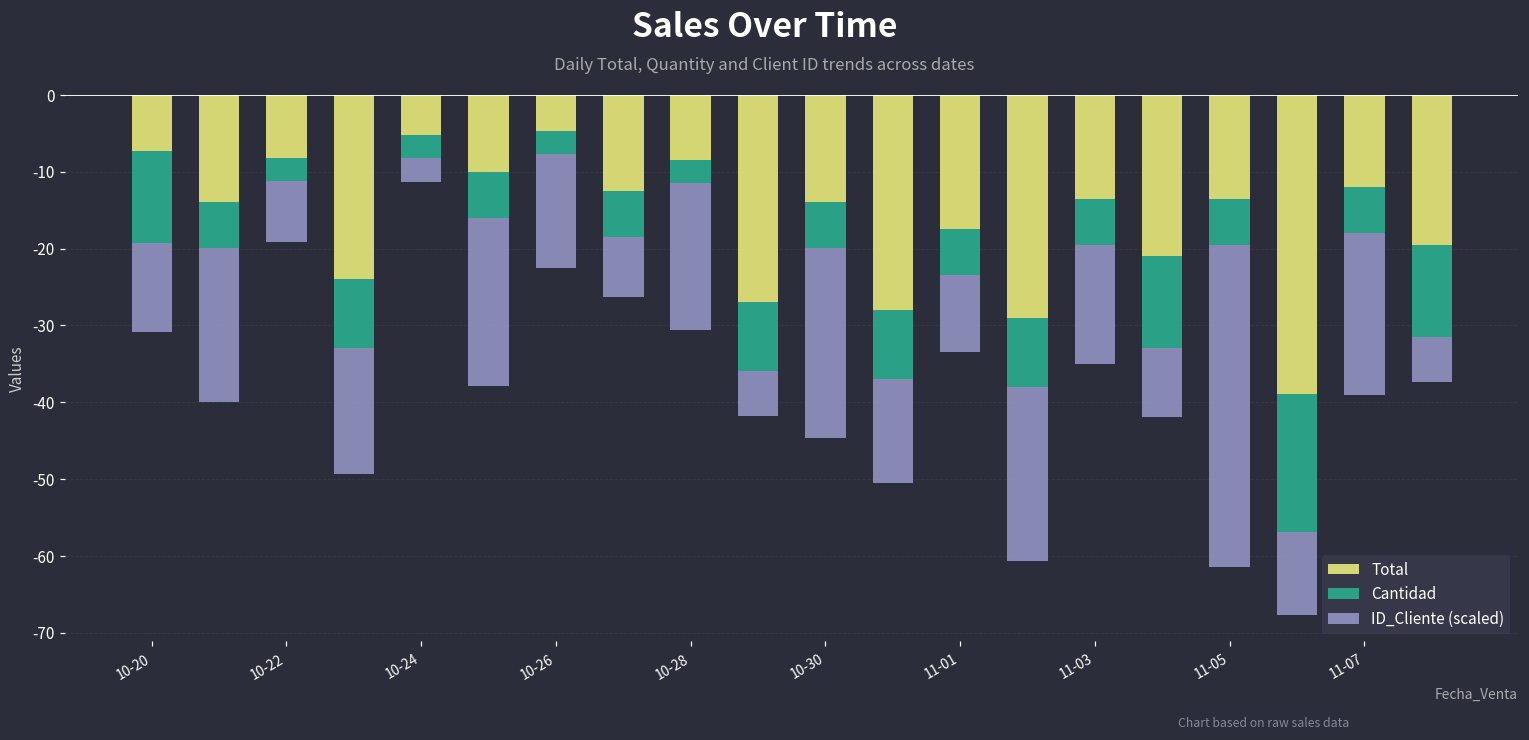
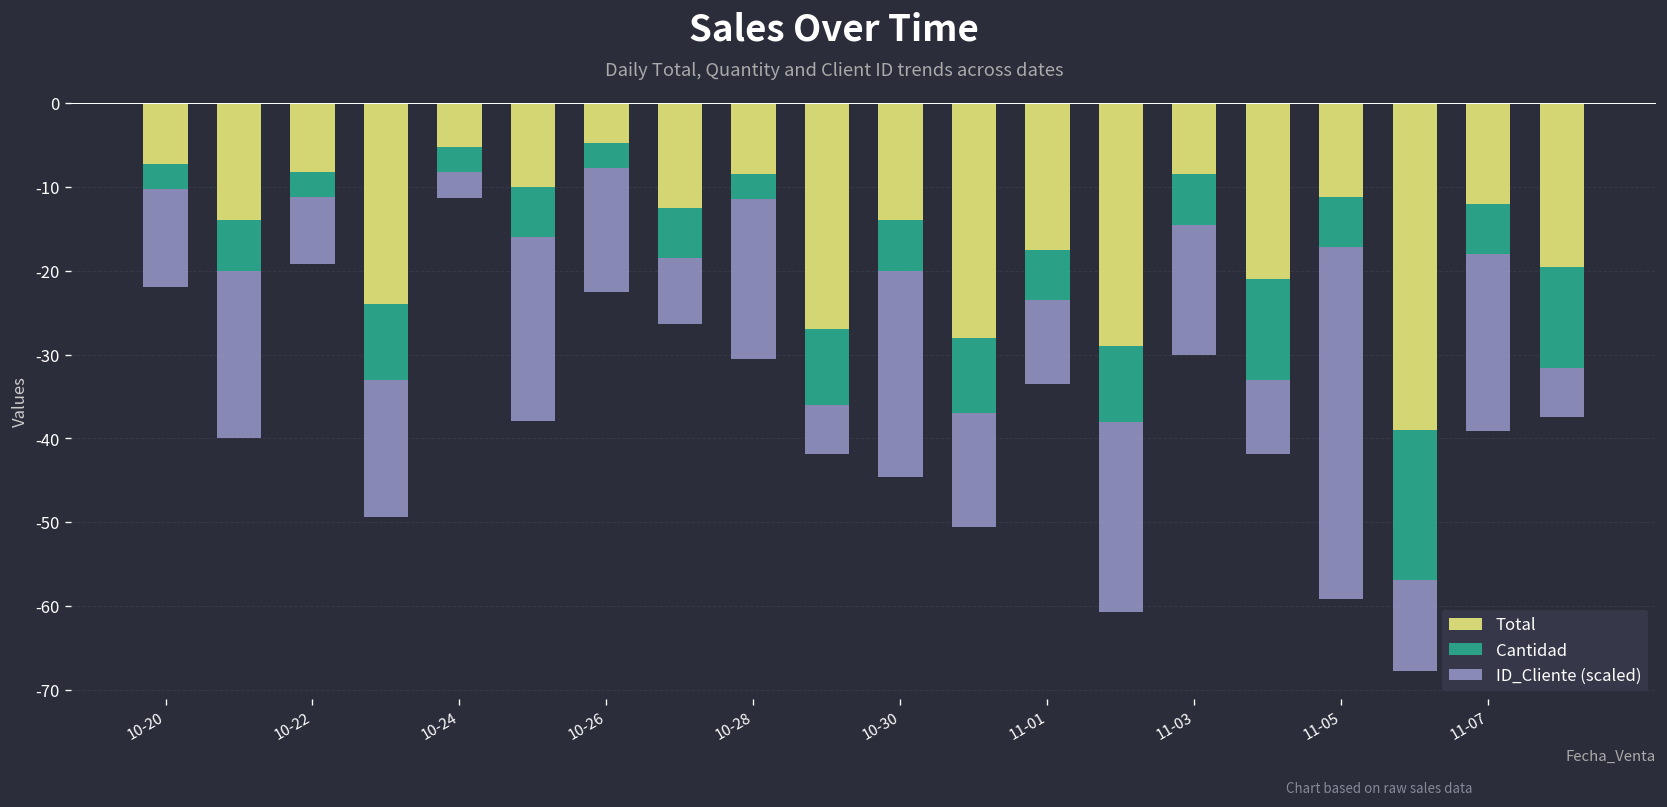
  {
    "Total": {
      "10-20": -7,
      "10-22": -8,
      "10-24": -5,
      "10-26": -5,
      "10-28": -8,
      "10-30": -14,
      "11-01": -18,
-     "11-03": -14,
-     "11-05": -14,
+     "11-03": -9,
+     "11-05": -11,
      "11-07": -12
    },
    "Cantidad": {
-     "10-20": -12,
+     "10-20": -3,
      "10-22": -3,
      "10-24": -3,
      "10-26": -3,
      "10-28": -3,
      "10-30": -6,
      "11-01": -6,
      "11-03": -6,
      "11-05": -6,
      "11-07": -6
    },
    "ID_Cliente (scaled)": {
      "10-20": -12,
      "10-22": -8,
      "10-24": -3,
      "10-26": -15,
      "10-28": -19,
      "10-30": -25,
      "11-01": -10,
      "11-03": -16,
      "11-05": -42,
      "11-07": -21
    }
  }
